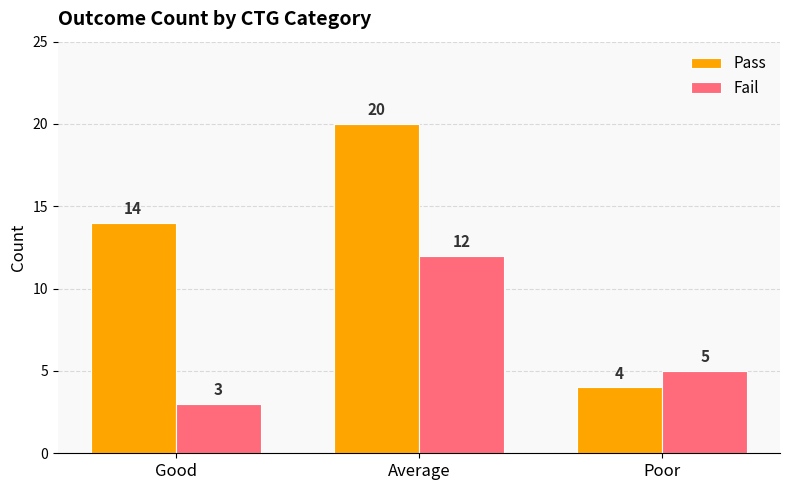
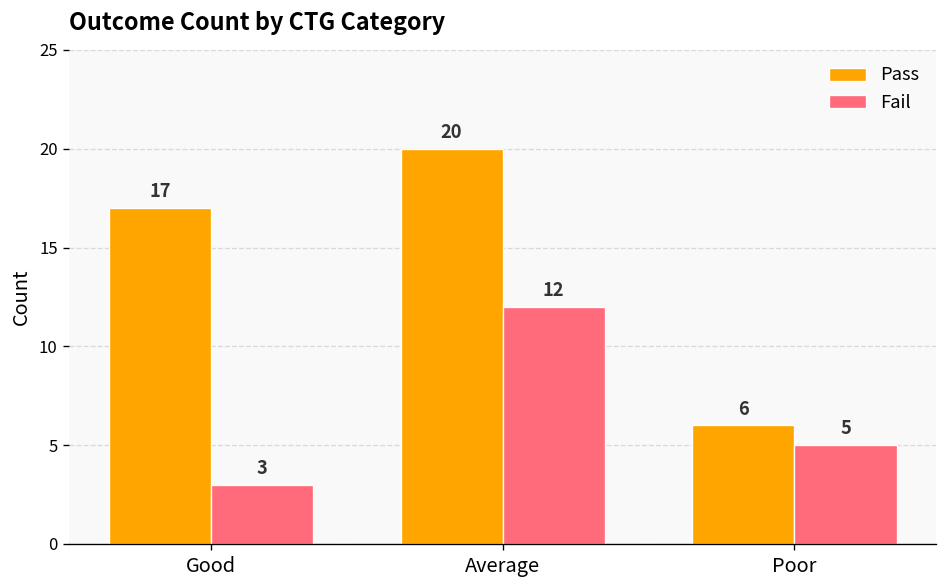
  {
    "Pass": {
-     "Good": 14,
+     "Good": 17,
      "Average": 20,
-     "Poor": 4
+     "Poor": 6
    },
    "Fail": {
      "Good": 3,
      "Average": 12,
      "Poor": 5
    }
  }
